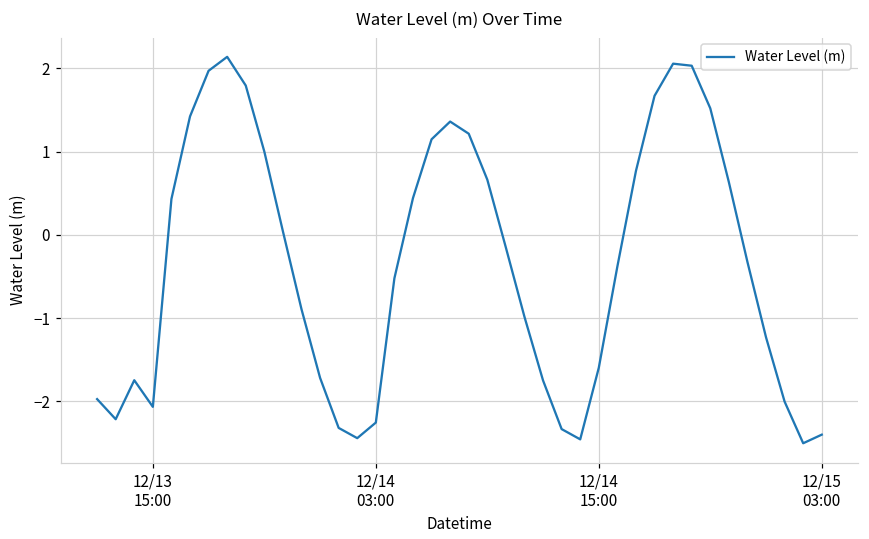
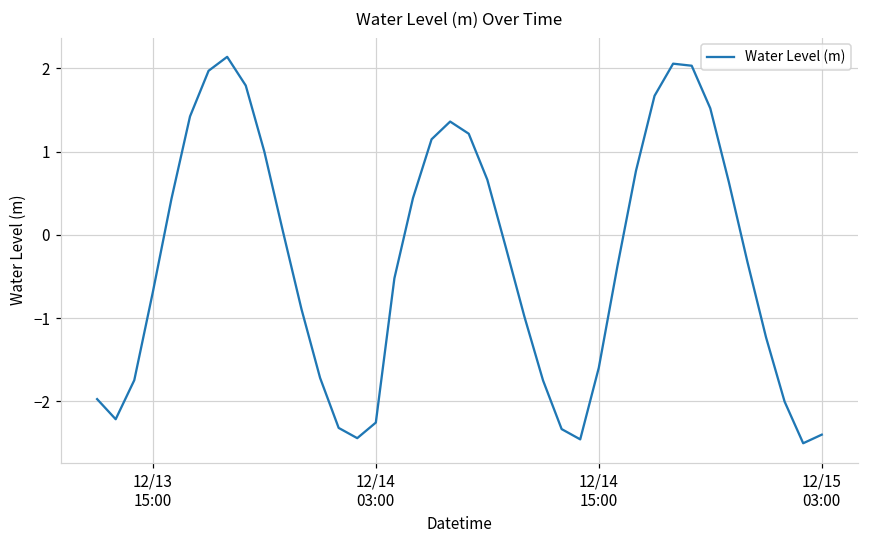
  {
-   "12/13 15:00": -2.1,
+   "12/13 15:00": -0.7,
    "12/14 03:00": -2.3,
    "12/14 15:00": -1.6,
    "12/15 03:00": -2.4
  }
